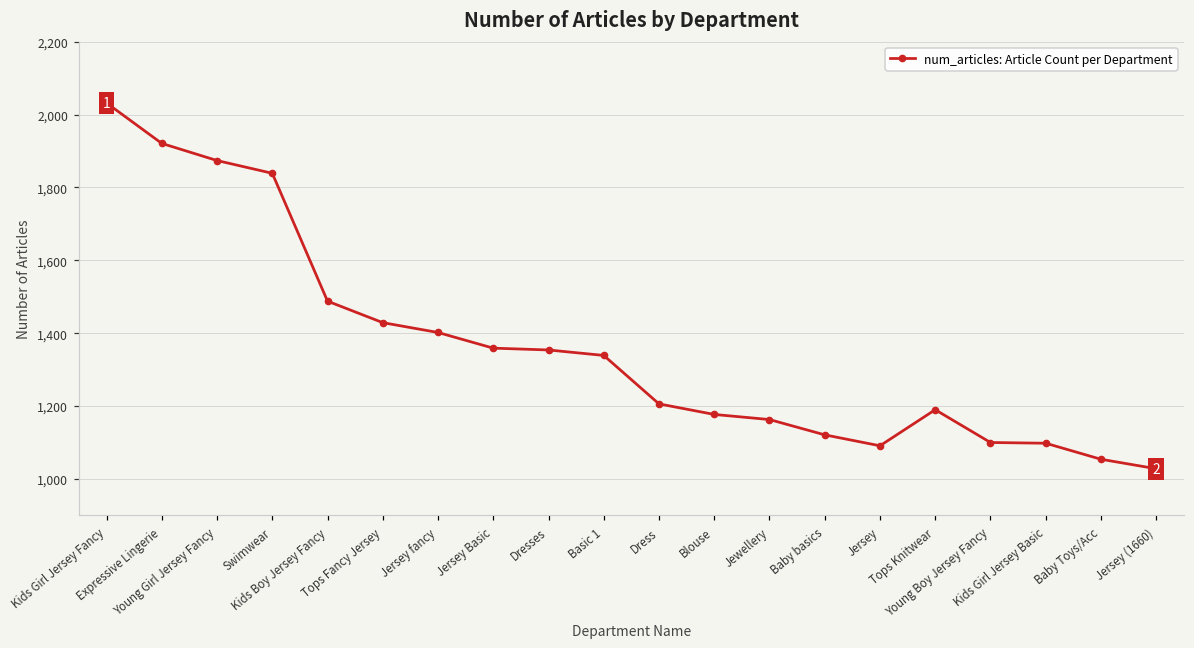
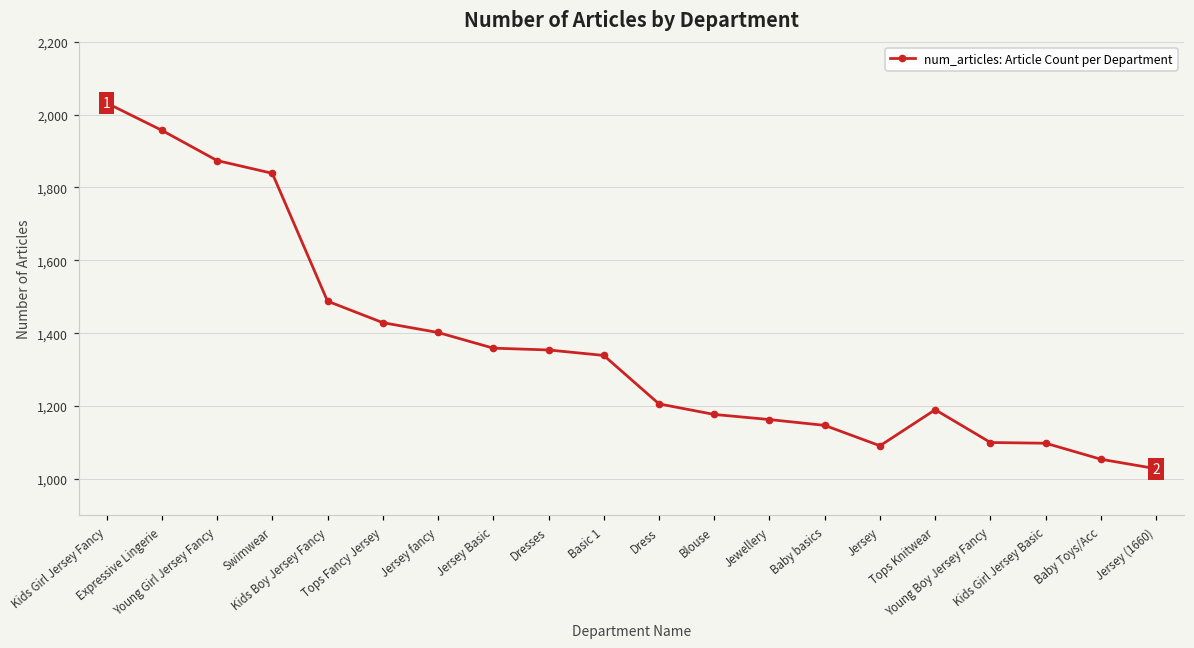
  {
-   "Expressive Lingerie": "1,920",
+   "Expressive Lingerie": "1,960",
    "Young Girl Jersey Fancy": "1,870",
    "Swimwear": "1,840",
    "Kids Boy Jersey Fancy": "1,490",
    "Tops Fancy Jersey": "1,430",
    "Jersey fancy": "1,400",
    "Jersey Basic": "1,360",
    "Dresses": "1,350",
    "Basic 1": "1,340",
    "Dress": "1,210",
    "Blouse": "1,180",
    "Jewellery": "1,160",
-   "Baby basics": "1,120",
+   "Baby basics": "1,150",
    "Jersey": "1,090",
    "Tops Knitwear": "1,190",
    "Young Boy Jersey Fancy": "1,100",
    "Kids Girl Jersey Basic": "1,100",
    "Baby Toys/Acc": "1,050"
  }
